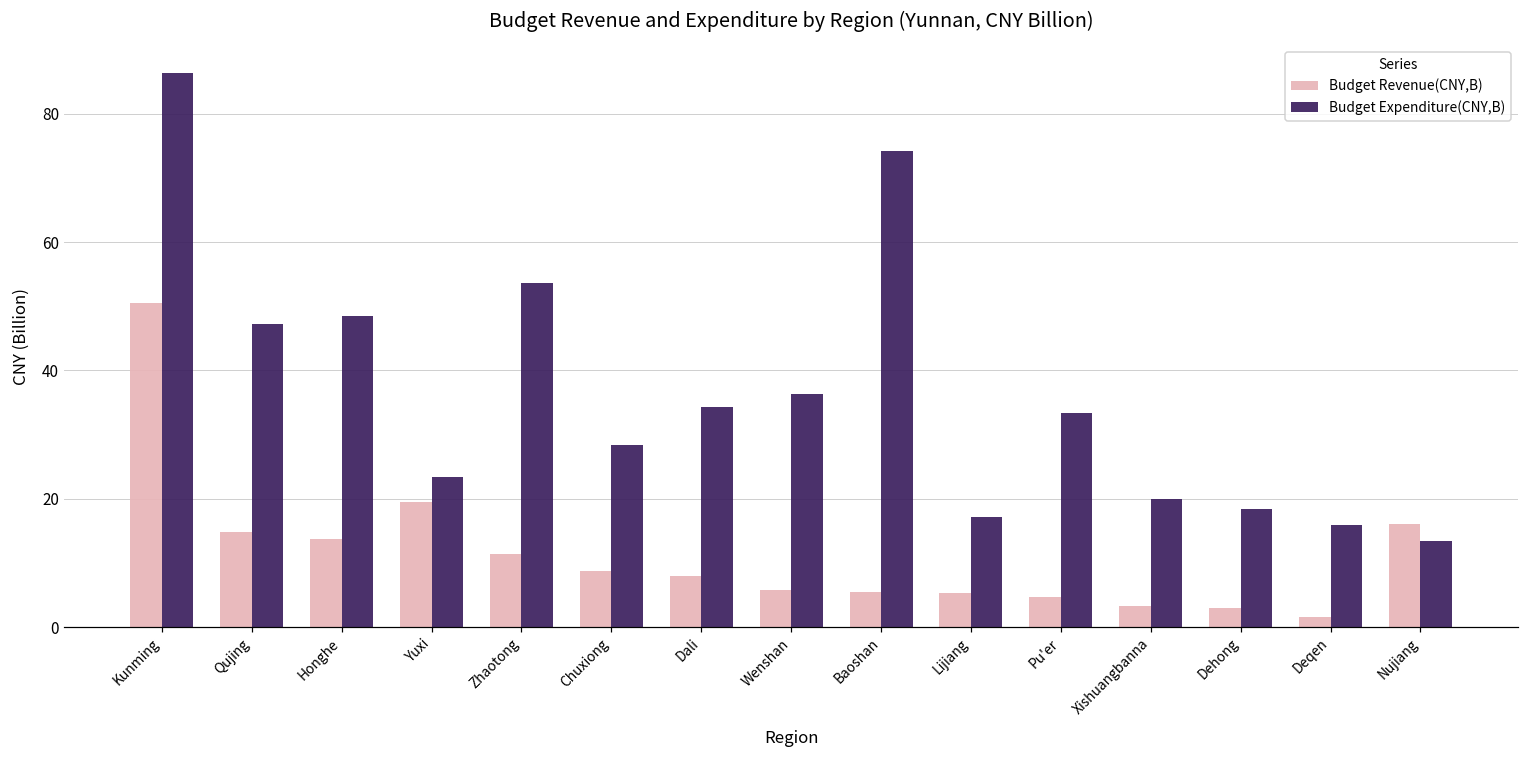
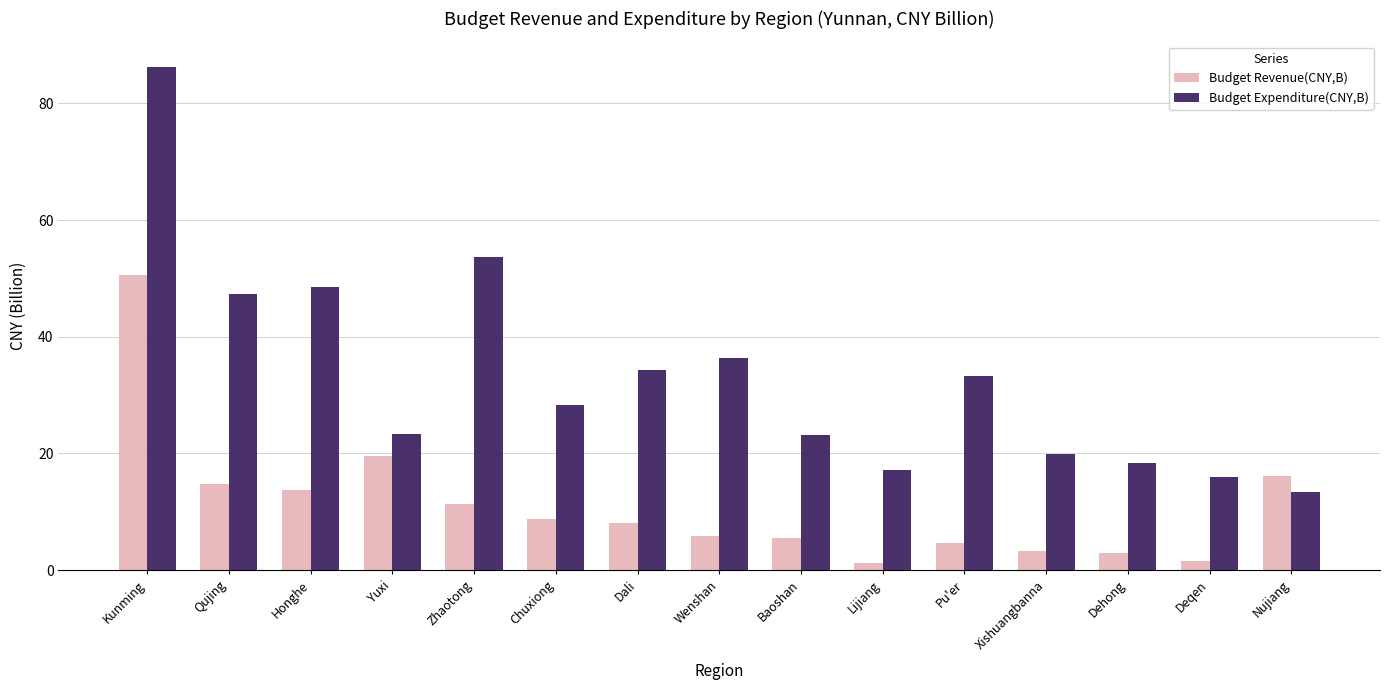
  {
    "Budget Revenue(CNY,B)": {
      "Kunming": 51,
      "Qujing": 15,
      "Honghe": 14,
      "Yuxi": 20,
      "Zhaotong": 11,
      "Chuxiong": 9,
      "Dali": 8,
      "Wenshan": 6,
      "Baoshan": 5,
-     "Lijiang": 5,
+     "Lijiang": 1,
      "Pu'er": 5,
      "Xishuangbanna": 3,
      "Dehong": 3,
      "Deqen": 2,
      "Nujiang": 16
    },
    "Budget Expenditure(CNY,B)": {
      "Kunming": 86,
      "Qujing": 47,
      "Honghe": 49,
      "Yuxi": 23,
      "Zhaotong": 54,
      "Chuxiong": 28,
      "Dali": 34,
      "Wenshan": 36,
-     "Baoshan": 74,
+     "Baoshan": 23,
      "Lijiang": 17,
      "Pu'er": 33,
      "Xishuangbanna": 20,
      "Dehong": 18,
      "Deqen": 16,
      "Nujiang": 13
    }
  }
